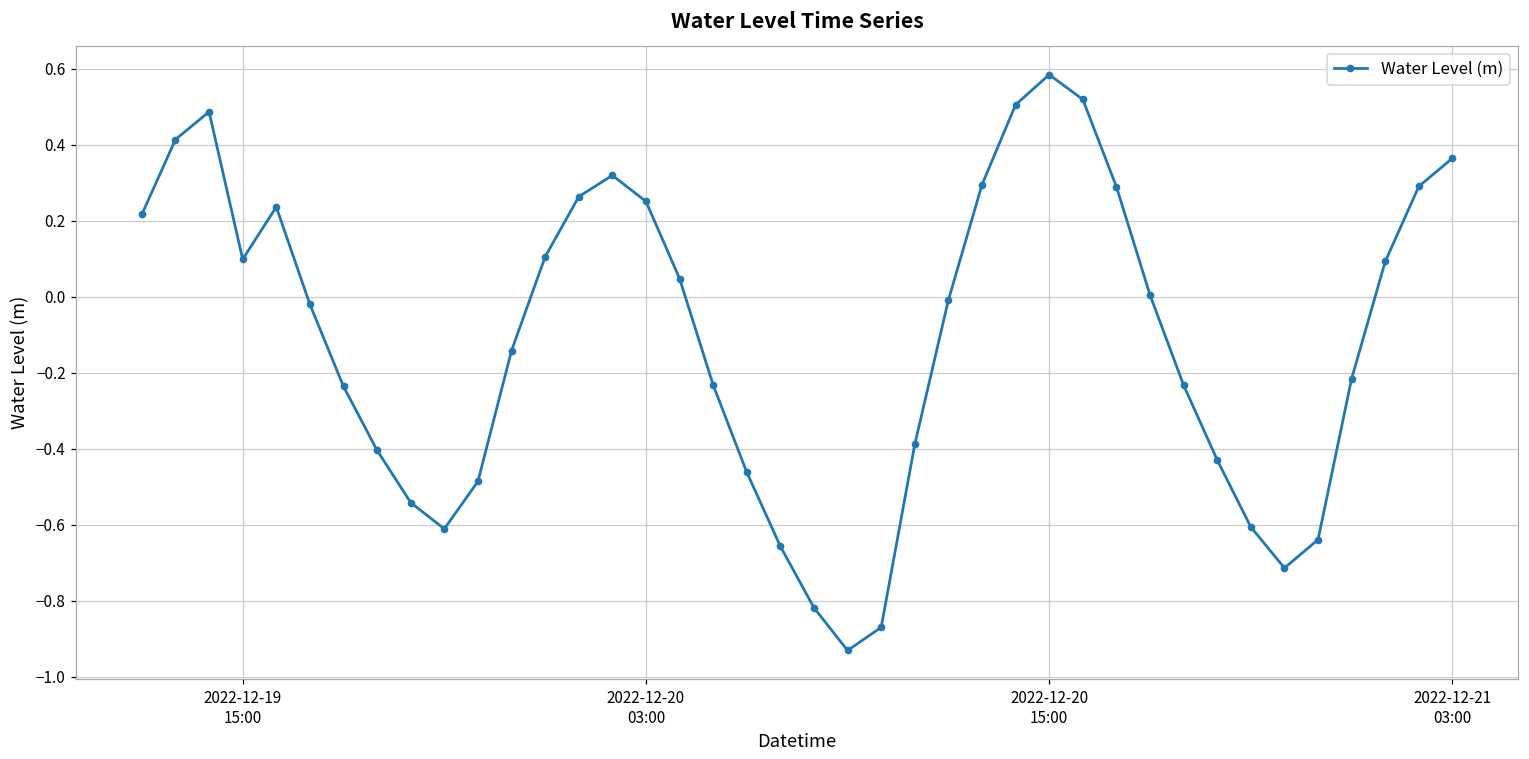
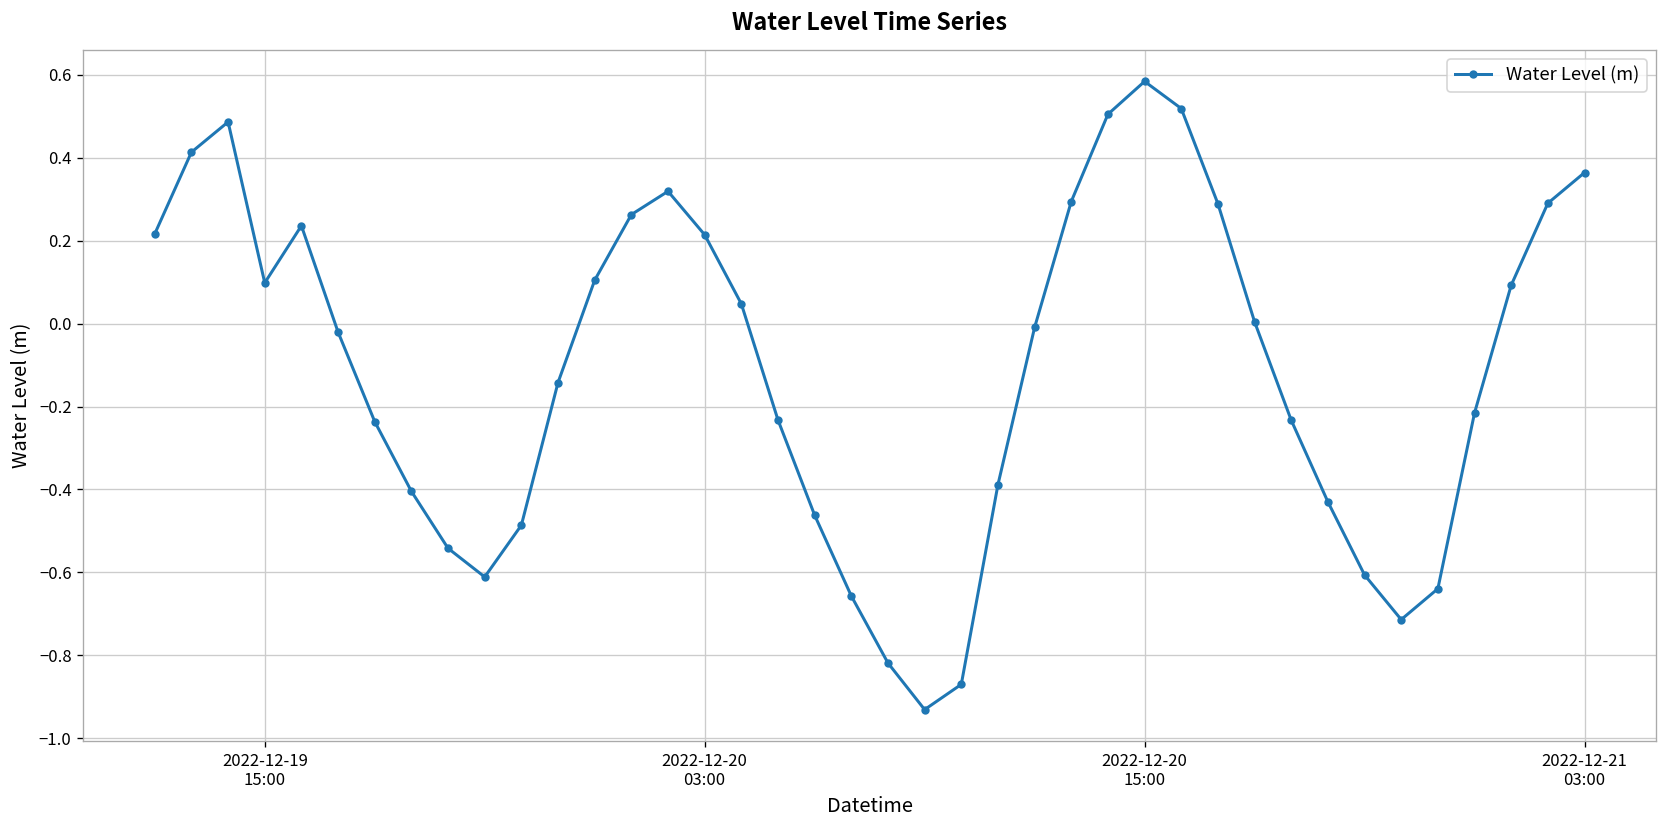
  {
    "2022-12-19 15:00": 0.10,
-   "2022-12-20 03:00": 0.25,
+   "2022-12-20 03:00": 0.21,
    "2022-12-20 15:00": 0.58,
    "2022-12-21 03:00": 0.36
  }
